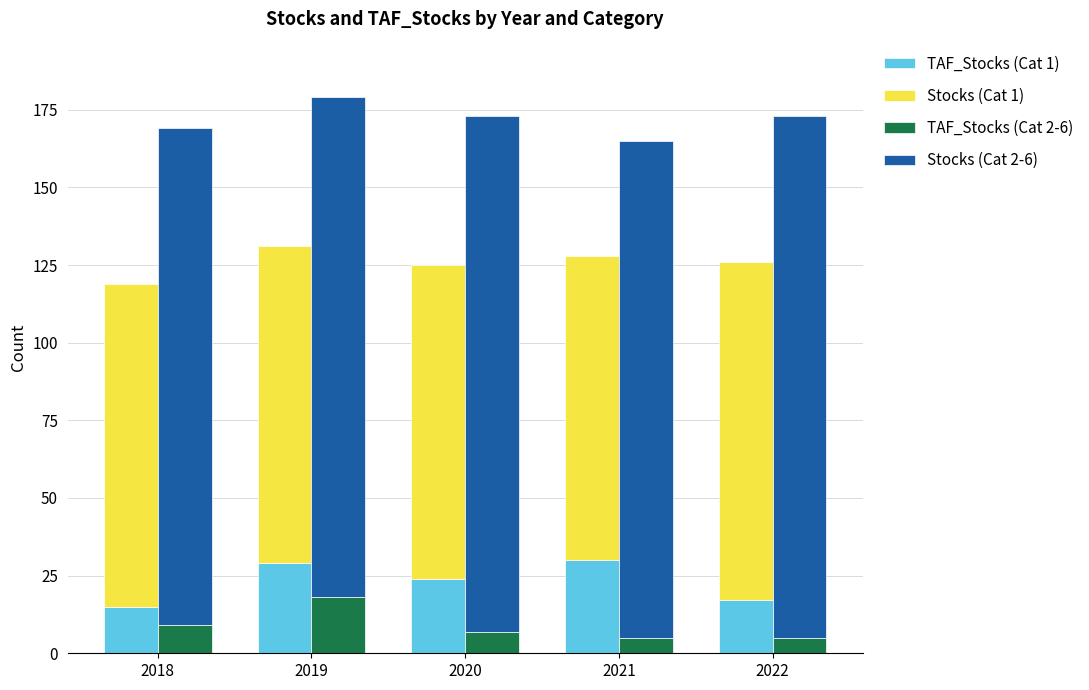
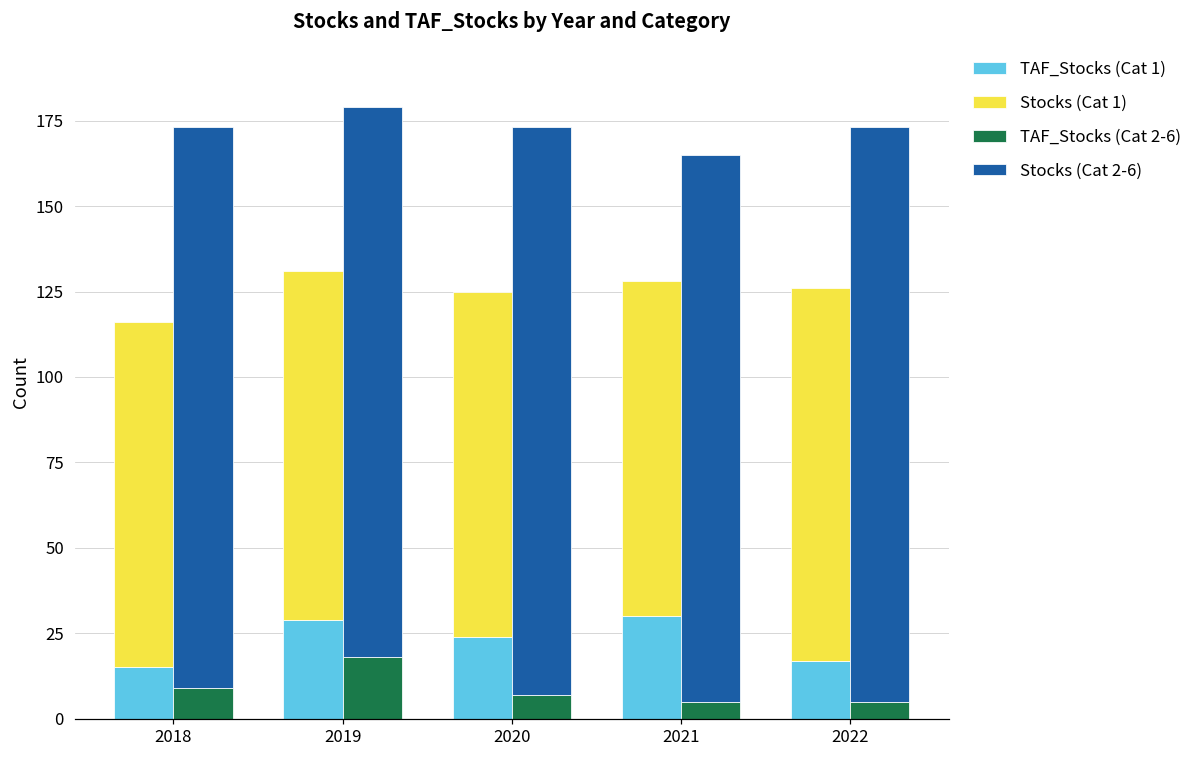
  {
    "TAF_Stocks (Cat 1)": {
      "2018": 15,
      "2019": 29,
      "2020": 24,
      "2021": 30,
      "2022": 17
    },
    "Stocks (Cat 1)": {
-     "2018": 104,
+     "2018": 101,
      "2019": 102,
      "2020": 101,
      "2021": 98,
      "2022": 109
    },
    "TAF_Stocks (Cat 2-6)": {
      "2018": 9,
      "2019": 18,
      "2020": 7,
      "2021": 5,
      "2022": 5
    },
    "Stocks (Cat 2-6)": {
-     "2018": 160,
+     "2018": 164,
      "2019": 161,
      "2020": 166,
      "2021": 160,
      "2022": 168
    }
  }
